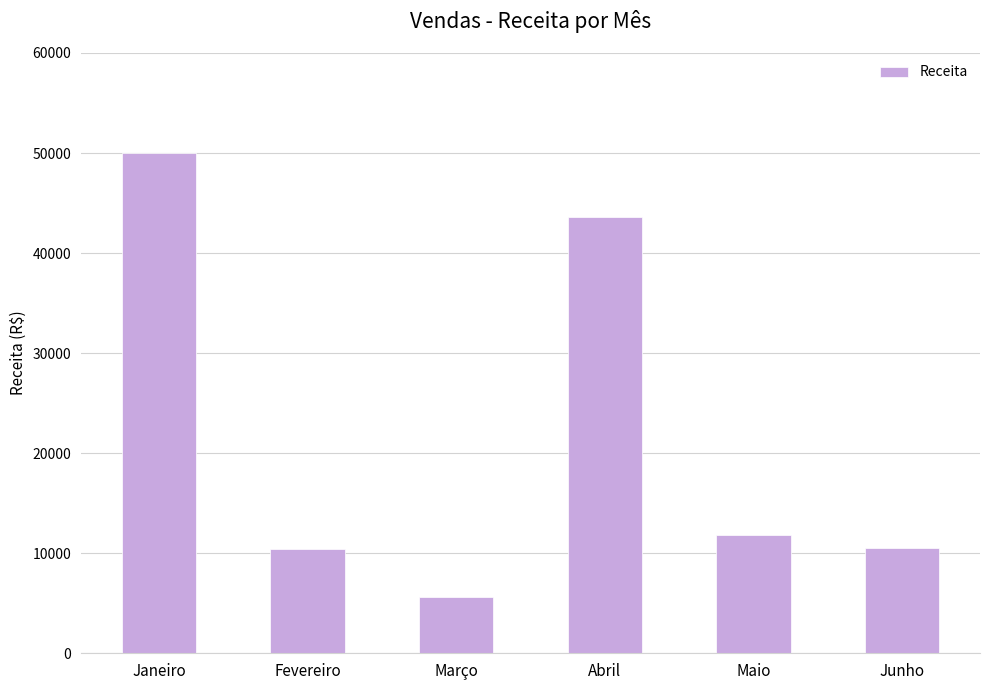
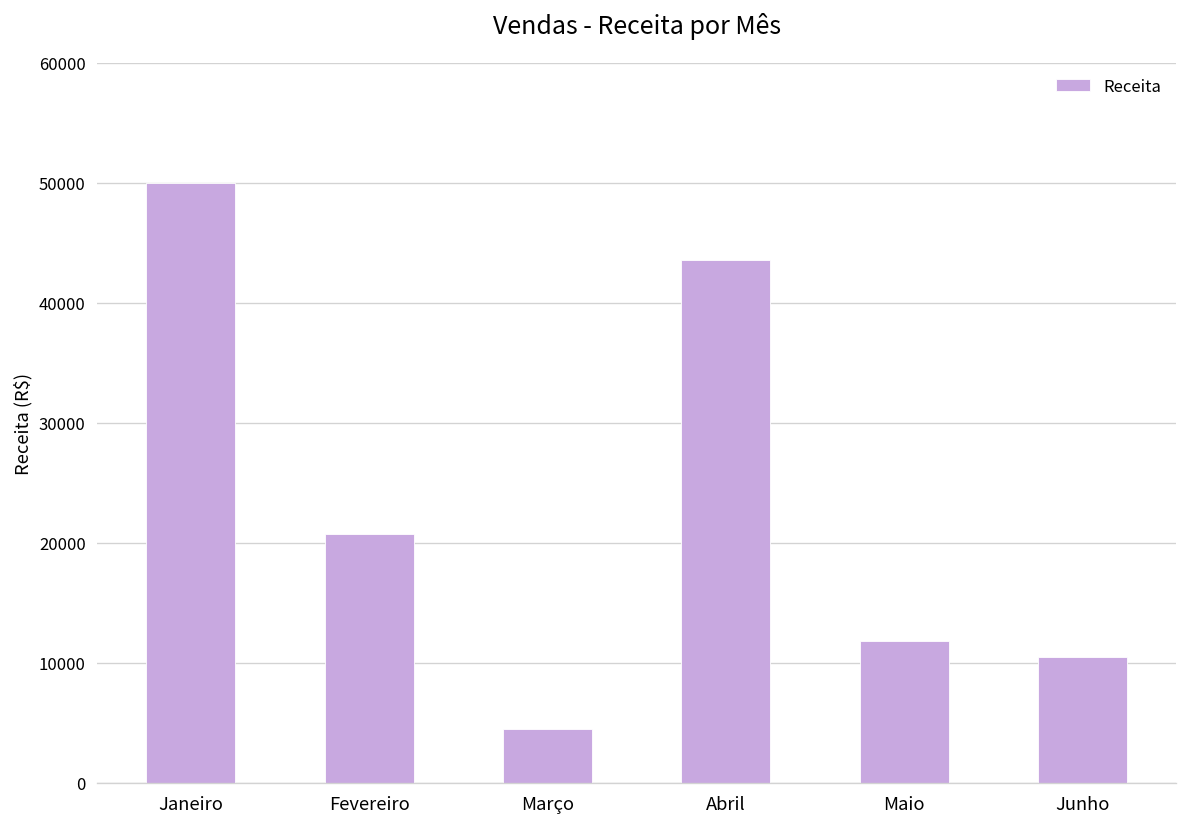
  {
    "Janeiro": 50000,
-   "Fevereiro": 10400,
-   "Março": 5700,
+   "Fevereiro": 20700,
+   "Março": 4500,
    "Abril": 43600,
    "Maio": 11800,
    "Junho": 10500
  }
